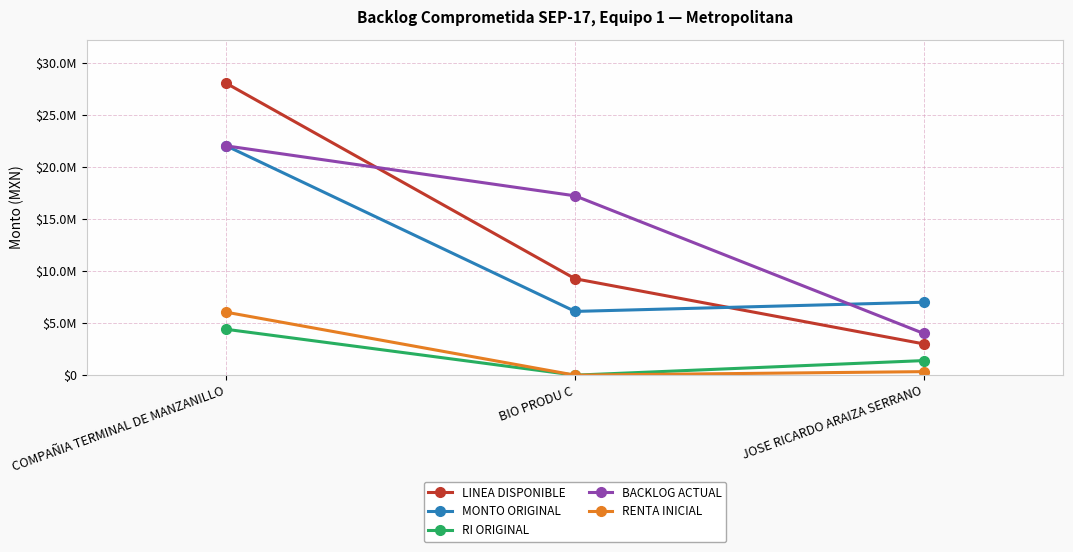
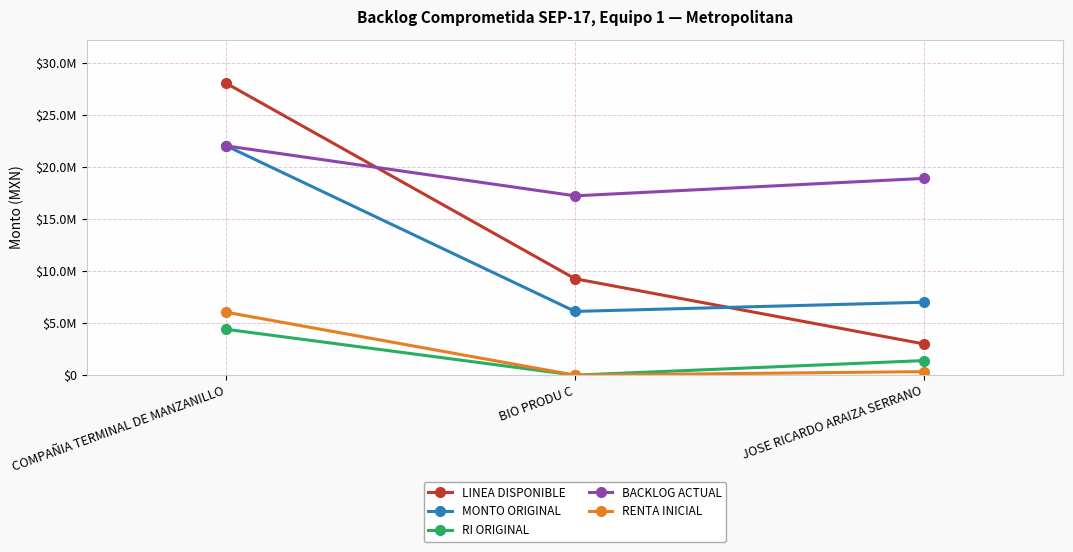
  {
    "LINEA DISPONIBLE": {
      "COMPAÑIA TERMINAL DE MANZANILLO": "$28000000",
      "BIO PRODU C": "$9300000",
      "JOSE RICARDO ARAIZA SERRANO": "$3000000"
    },
    "MONTO ORIGINAL": {
      "BIO PRODU C": "$6100000",
      "JOSE RICARDO ARAIZA SERRANO": "$7000000"
    },
    "RI ORIGINAL": {
      "COMPAÑIA TERMINAL DE MANZANILLO": "$4400000",
      "JOSE RICARDO ARAIZA SERRANO": "$1400000"
    },
    "BACKLOG ACTUAL": {
      "BIO PRODU C": "$17200000",
-     "JOSE RICARDO ARAIZA SERRANO": "$4000000"
+     "JOSE RICARDO ARAIZA SERRANO": "$18900000"
    },
    "RENTA INICIAL": {
      "COMPAÑIA TERMINAL DE MANZANILLO": "$6000000",
      "JOSE RICARDO ARAIZA SERRANO": "$300000"
    }
  }
